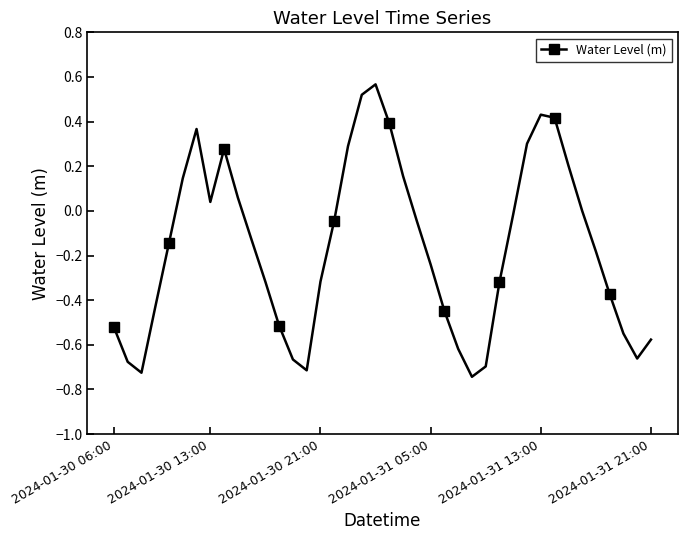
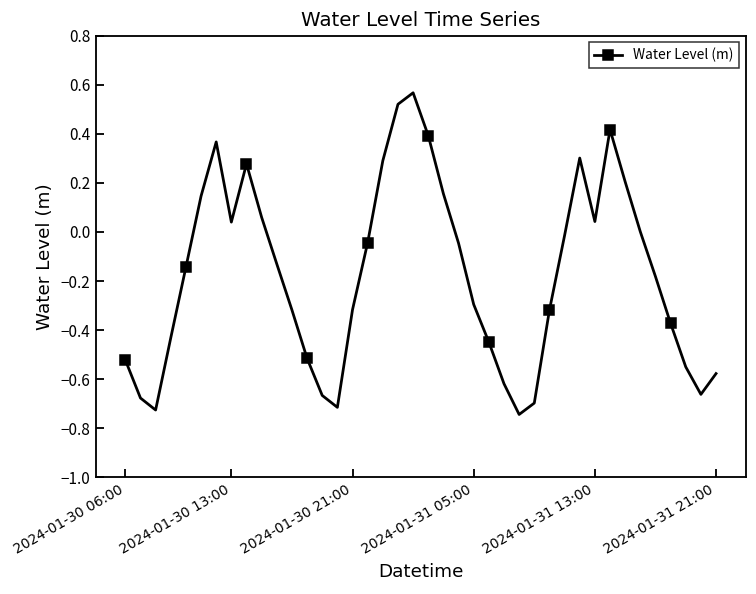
  {
    "2024-01-30 06:00": -0.52,
    "2024-01-30 13:00": 0.04,
    "2024-01-30 21:00": -0.32,
-   "2024-01-31 05:00": -0.24,
-   "2024-01-31 13:00": 0.43,
+   "2024-01-31 05:00": -0.30,
+   "2024-01-31 13:00": 0.04,
    "2024-01-31 21:00": -0.58
  }
